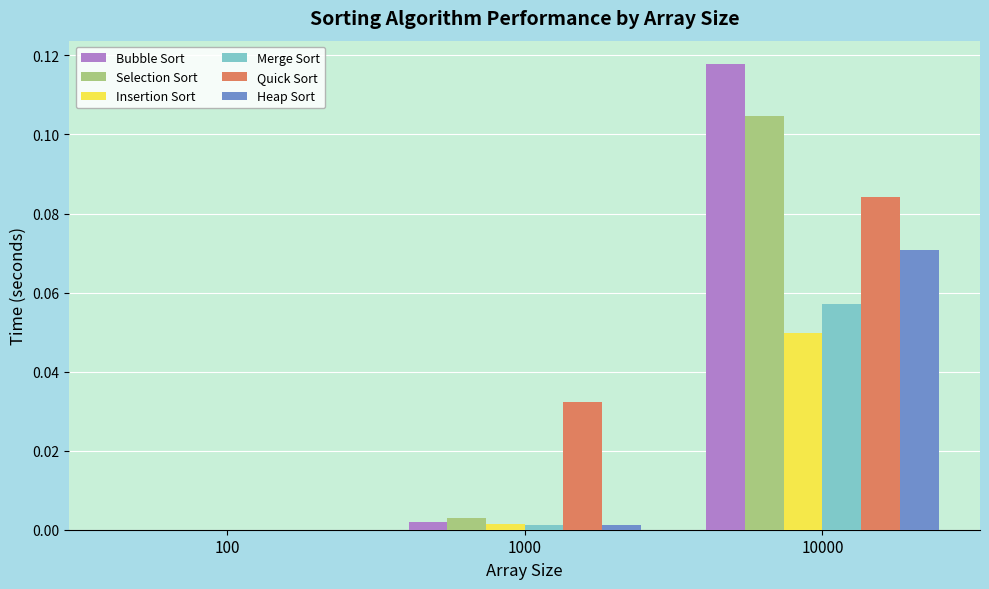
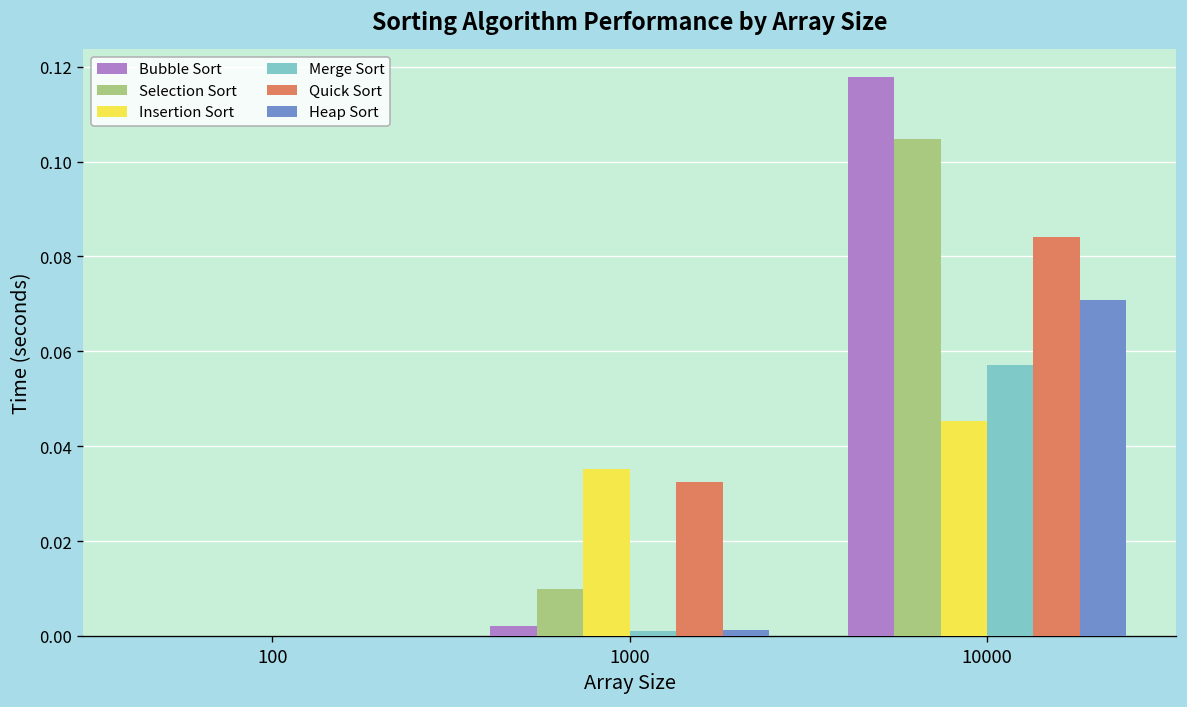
  {
    "Bubble Sort": {
      "1000": 0.002,
      "10000": 0.118
    },
    "Selection Sort": {
-     "1000": 0.003,
+     "1000": 0.010,
      "10000": 0.105
    },
    "Insertion Sort": {
-     "1000": 0.001,
-     "10000": 0.050
+     "1000": 0.035,
+     "10000": 0.045
    },
    "Quick Sort": {
      "1000": 0.032,
      "10000": 0.084
    }
  }
